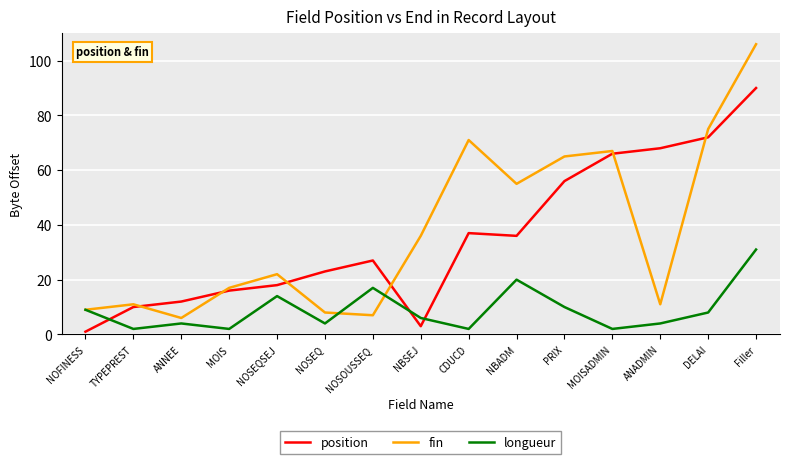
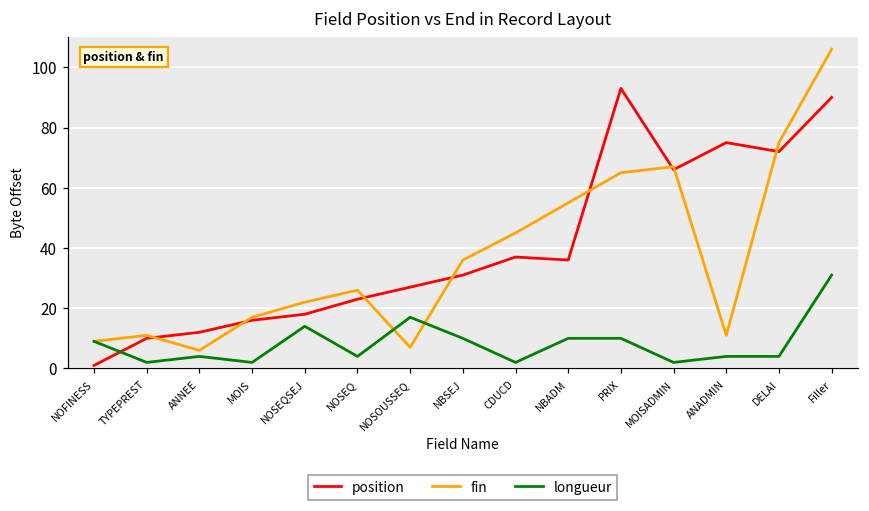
  {
    "position": {
      "NOFINESS": 1,
      "TYPEPREST": 10,
      "ANNEE": 12,
      "MOIS": 16,
      "NOSEQSEJ": 18,
      "NOSEQ": 23,
      "NOSOUSSEQ": 27,
-     "NBSEJ": 3,
+     "NBSEJ": 31,
      "CDUCD": 37,
      "NBADM": 36,
-     "PRIX": 56,
+     "PRIX": 93,
      "MOISADMIN": 66,
-     "ANADMIN": 68,
+     "ANADMIN": 75,
      "DELAI": 72,
      "Filler": 90
    },
    "fin": {
      "TYPEPREST": 11,
      "ANNEE": 6,
      "MOIS": 17,
      "NOSEQSEJ": 22,
-     "NOSEQ": 8,
+     "NOSEQ": 26,
      "NOSOUSSEQ": 7,
      "NBSEJ": 36,
-     "CDUCD": 71,
+     "CDUCD": 45,
      "NBADM": 55,
      "PRIX": 65,
      "MOISADMIN": 67,
      "ANADMIN": 11,
      "DELAI": 75,
      "Filler": 106
    },
    "longueur": {
      "TYPEPREST": 2,
      "ANNEE": 4,
      "MOIS": 2,
      "NOSEQSEJ": 14,
      "NOSEQ": 4,
      "NOSOUSSEQ": 17,
-     "NBSEJ": 6,
+     "NBSEJ": 10,
      "CDUCD": 2,
-     "NBADM": 20,
+     "NBADM": 10,
      "PRIX": 10,
      "MOISADMIN": 2,
      "ANADMIN": 4,
-     "DELAI": 8,
+     "DELAI": 4,
      "Filler": 31
    }
  }
